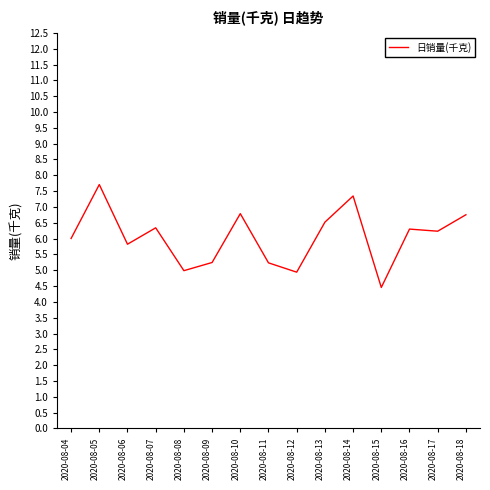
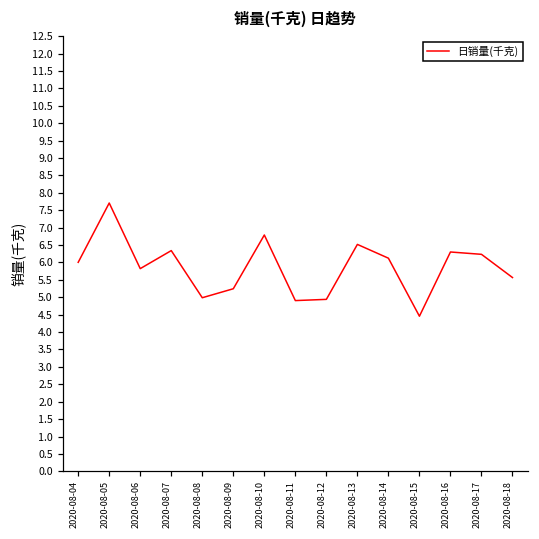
  {
    "2020-08-04": 6.0,
    "2020-08-05": 7.7,
    "2020-08-06": 5.8,
    "2020-08-07": 6.3,
    "2020-08-08": 5.0,
    "2020-08-09": 5.2,
    "2020-08-10": 6.8,
-   "2020-08-11": 5.2,
+   "2020-08-11": 4.9,
    "2020-08-12": 4.9,
    "2020-08-13": 6.5,
-   "2020-08-14": 7.3,
+   "2020-08-14": 6.1,
    "2020-08-15": 4.5,
    "2020-08-16": 6.3,
    "2020-08-17": 6.2,
-   "2020-08-18": 6.8
+   "2020-08-18": 5.6
  }
